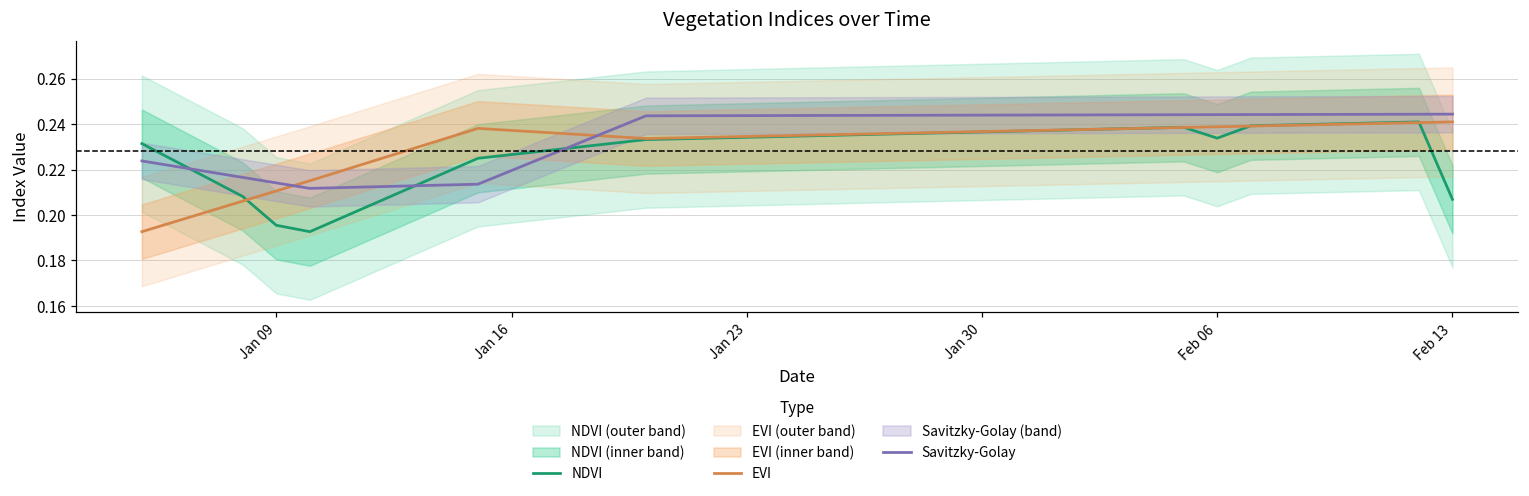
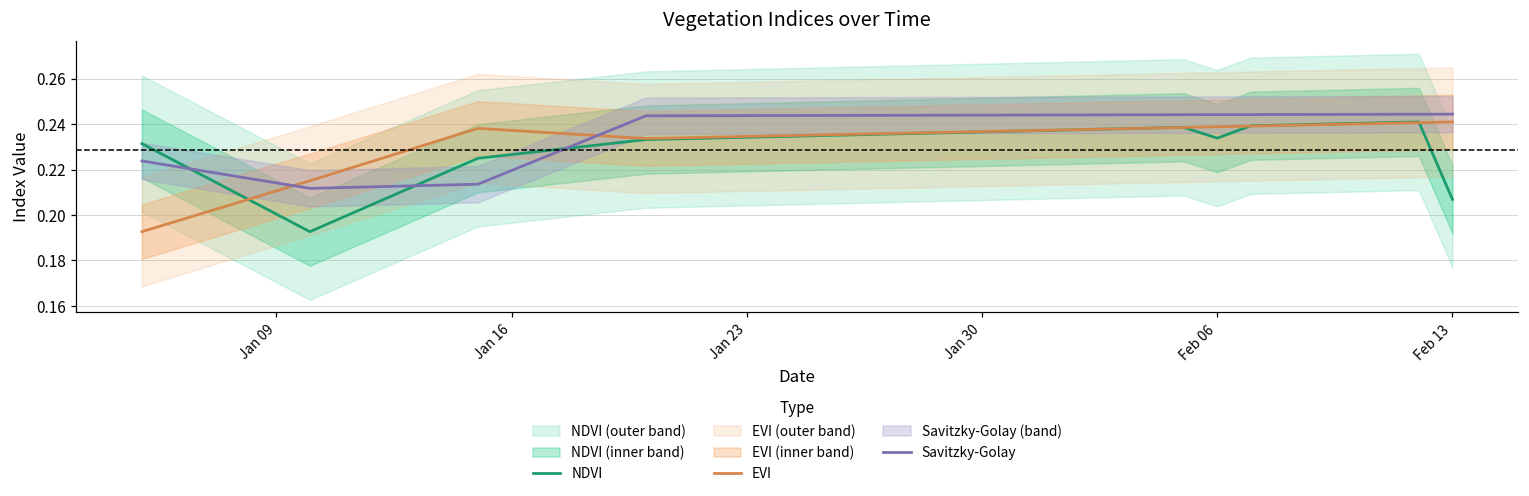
  {
    "NDVI": {
-     "Jan 09": 0.195,
+     "Jan 09": 0.200,
      "Feb 06": 0.234,
      "Feb 13": 0.207
    }
  }
